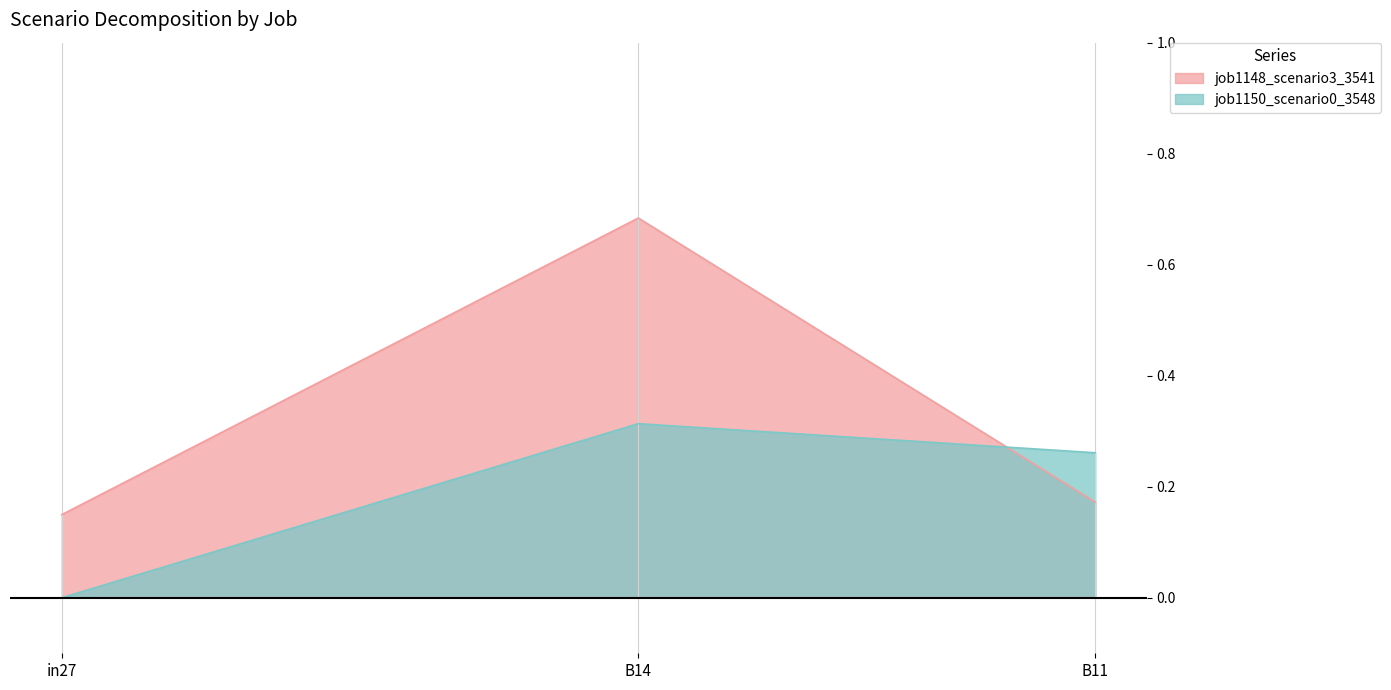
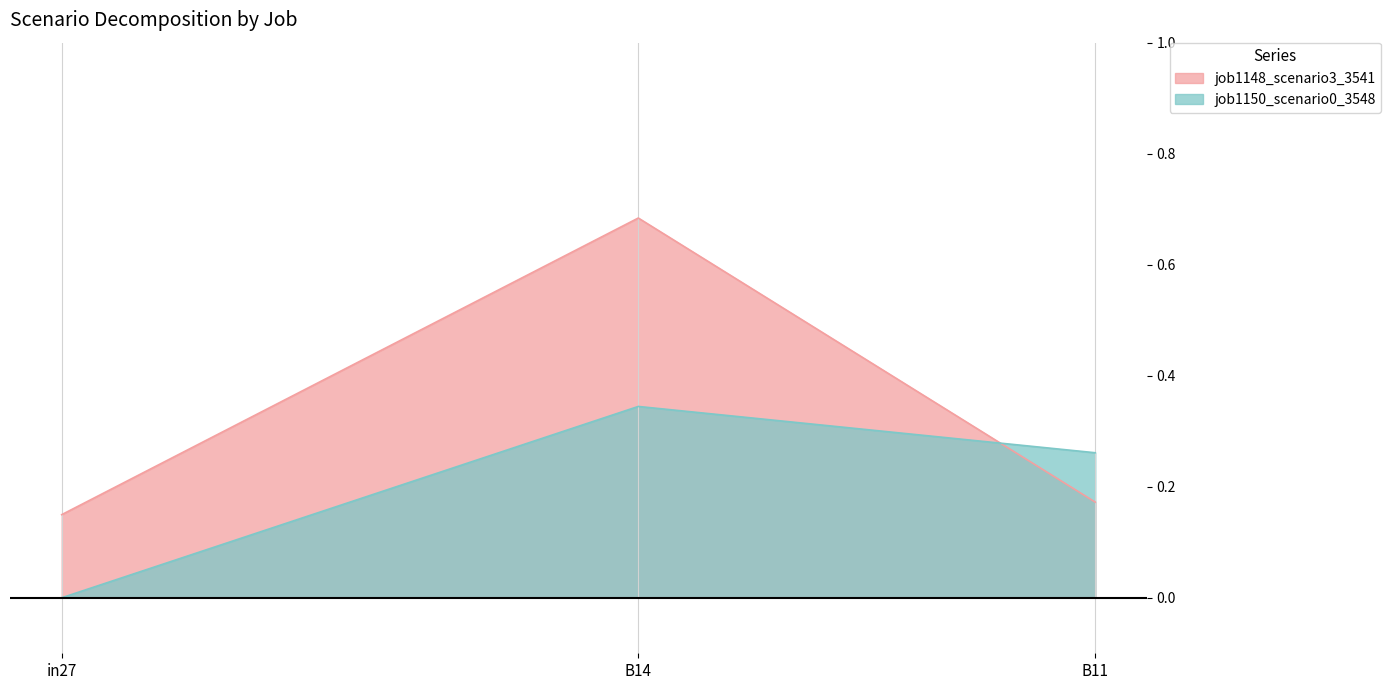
  {
    "job1148_scenario3_3541": {
      "in27": 0.15,
      "B14": 0.68,
      "B11": 0.17
    },
    "job1150_scenario0_3548": {
      "in27": 0.00,
-     "B14": 0.31,
+     "B14": 0.34,
      "B11": 0.26
    }
  }
